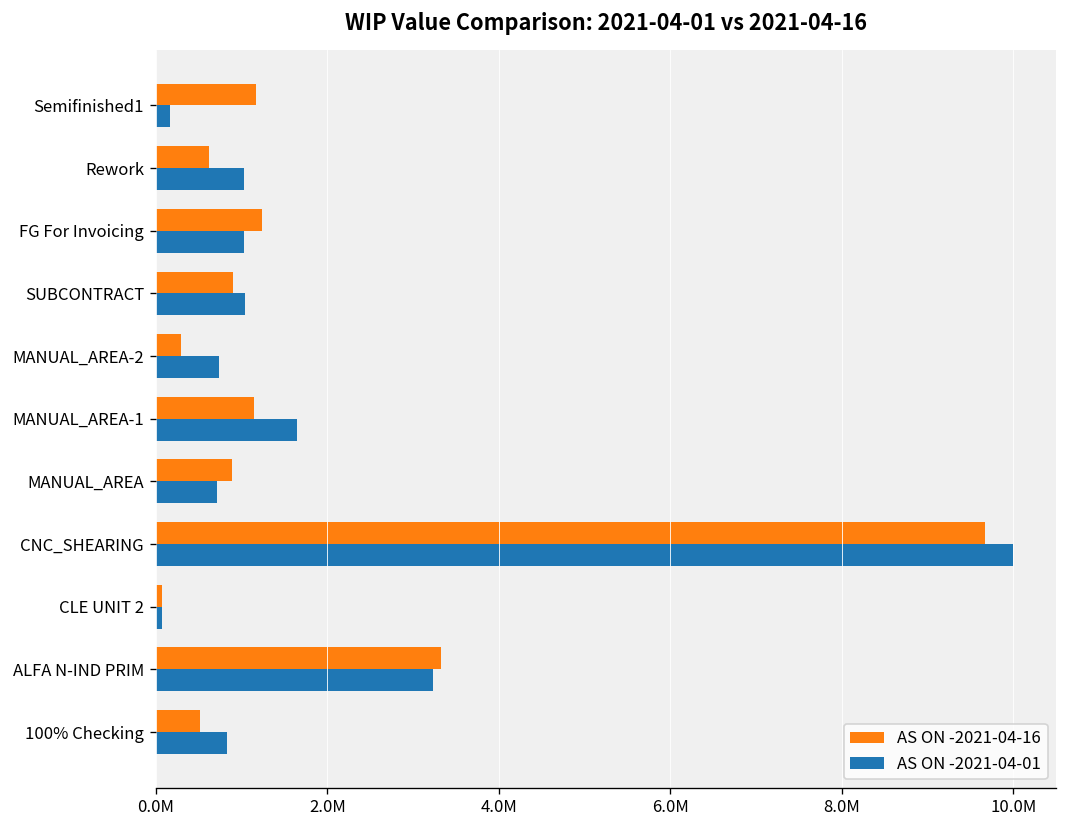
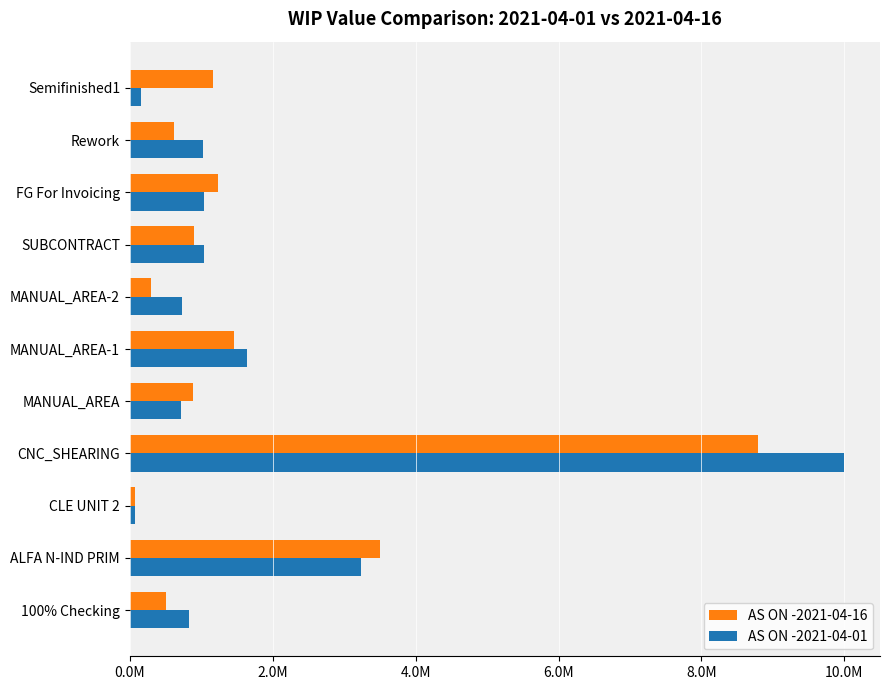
  {
    "AS ON -2021-04-16": {
      "Semifinished1": 1200000,
      "Rework": 600000,
      "FG For Invoicing": 1200000,
      "SUBCONTRACT": 900000,
      "MANUAL_AREA-2": 300000,
-     "MANUAL_AREA-1": 1100000,
+     "MANUAL_AREA-1": 1500000,
      "MANUAL_AREA": 900000,
-     "CNC_SHEARING": 9700000,
+     "CNC_SHEARING": 8800000,
      "CLE UNIT 2": 100000,
-     "ALFA N-IND PRIM": 3300000,
+     "ALFA N-IND PRIM": 3500000,
      "100% Checking": 500000
    },
    "AS ON -2021-04-01": {
      "Semifinished1": 200000,
      "Rework": 1000000,
      "FG For Invoicing": 1000000,
      "SUBCONTRACT": 1000000,
      "MANUAL_AREA-2": 700000,
      "MANUAL_AREA-1": 1600000,
      "MANUAL_AREA": 700000,
      "CNC_SHEARING": 10000000,
      "CLE UNIT 2": 100000,
      "ALFA N-IND PRIM": 3200000,
      "100% Checking": 800000
    }
  }
